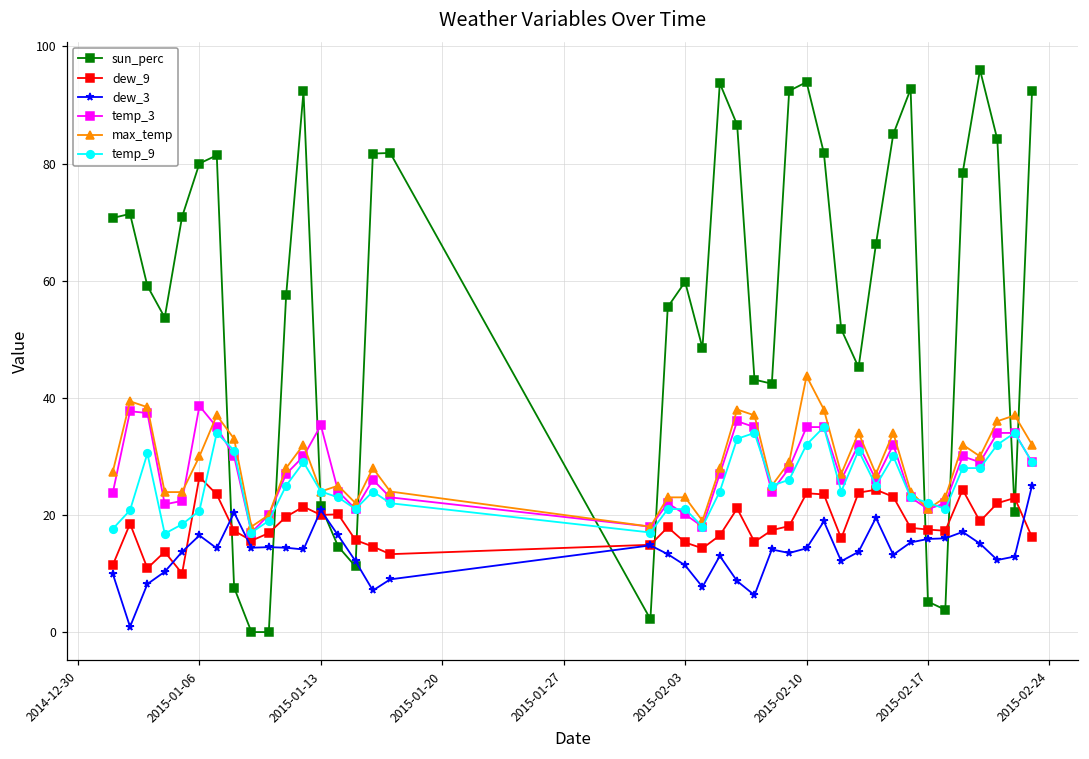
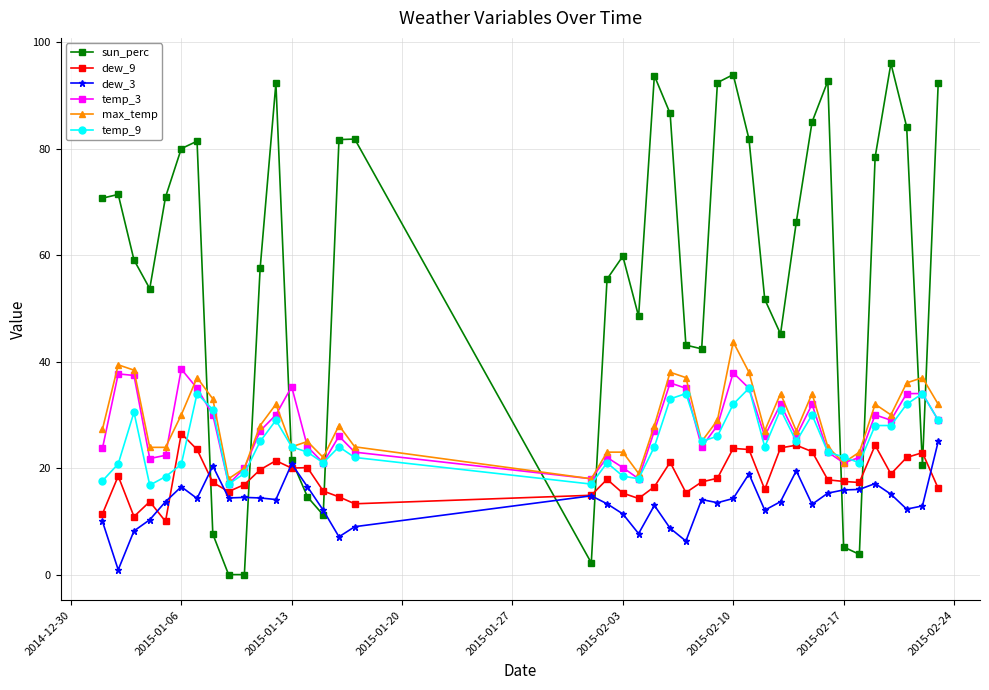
  {
    "sun_perc": {
      "2015-01-06": 80,
      "2015-01-13": 22,
      "2015-02-03": 60,
      "2015-02-10": 94,
      "2015-02-17": 5
    },
    "dew_9": {
      "2015-01-06": 27,
      "2015-01-13": 20,
      "2015-02-03": 15,
      "2015-02-10": 24,
      "2015-02-17": 18
    },
    "dew_3": {
      "2015-01-06": 17,
      "2015-01-13": 21,
      "2015-02-03": 11,
      "2015-02-10": 14,
      "2015-02-17": 16
    },
    "temp_3": {
      "2015-01-06": 39,
      "2015-01-13": 35,
      "2015-02-03": 20,
-     "2015-02-10": 35
+     "2015-02-10": 38
    },
    "max_temp": {
      "2015-01-06": 30,
      "2015-02-03": 23,
      "2015-02-10": 44
    },
    "temp_9": {
      "2015-01-06": 21,
-     "2015-02-03": 21,
+     "2015-02-03": 19,
      "2015-02-10": 32,
      "2015-02-17": 22
    }
  }
